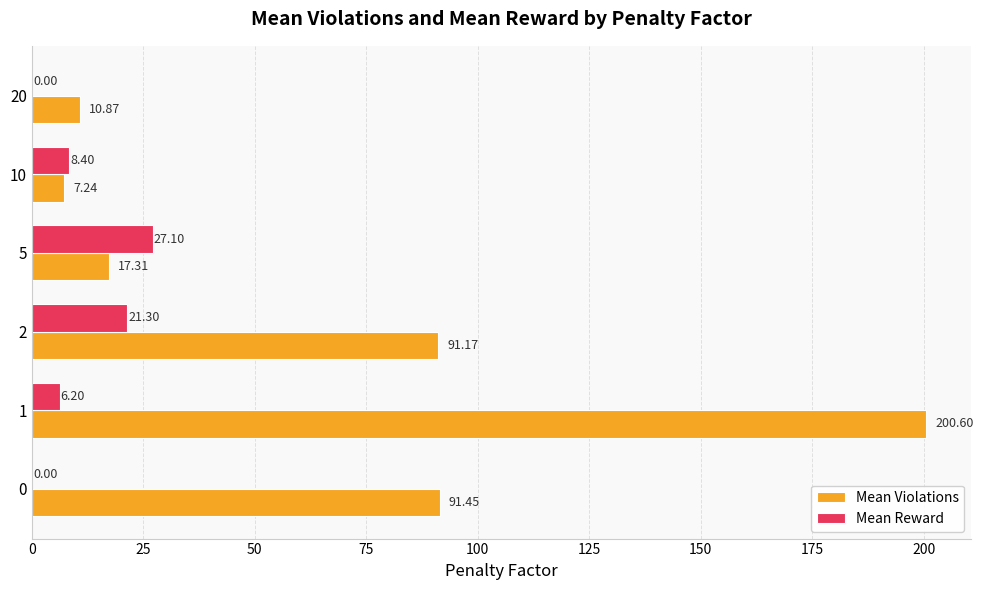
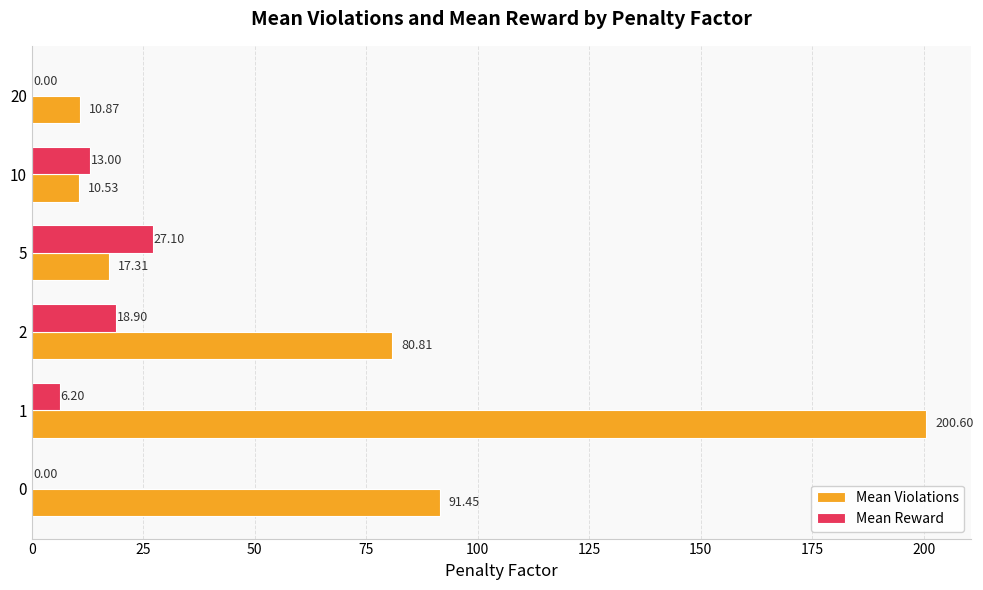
  {
    "Mean Violations": {
      "20": 10.87,
-     "10": 7.24,
+     "10": 10.53,
      "5": 17.31,
-     "2": 91.17,
+     "2": 80.81,
      "1": 200.60,
      "0": 91.45
    },
    "Mean Reward": {
      "20": 0.00,
-     "10": 8.40,
+     "10": 13.00,
      "5": 27.10,
-     "2": 21.30,
+     "2": 18.90,
      "1": 6.20,
      "0": 0.00
    }
  }
